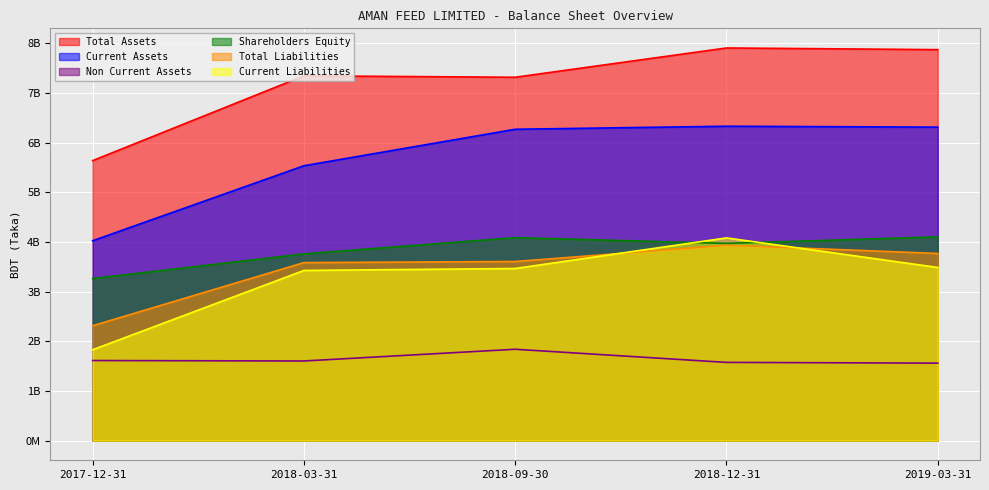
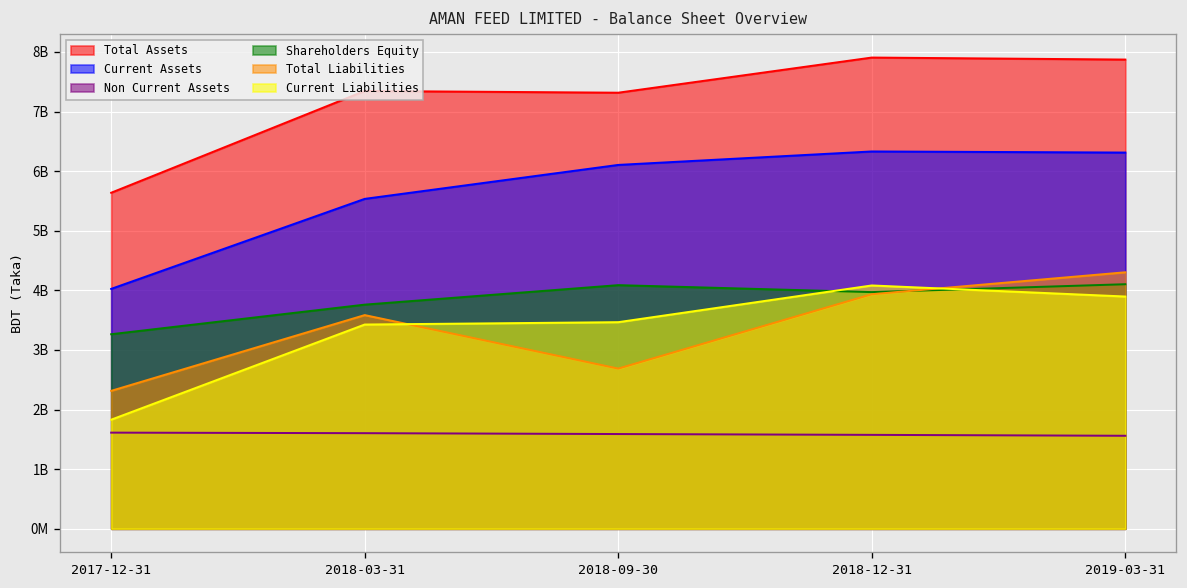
  {
    "Total Assets": {
      "2017-12-31": 5600000000,
      "2018-09-30": 7300000000,
      "2018-12-31": 7900000000,
      "2019-03-31": 7900000000
    },
    "Current Assets": {
      "2017-12-31": 4000000000,
      "2018-03-31": 5500000000,
-     "2018-09-30": 6300000000,
+     "2018-09-30": 6100000000,
      "2018-12-31": 6300000000,
      "2019-03-31": 6300000000
    },
    "Non Current Assets": {
      "2017-12-31": 1600000000,
      "2018-03-31": 1600000000,
-     "2018-09-30": 1800000000,
+     "2018-09-30": 1600000000,
      "2018-12-31": 1600000000,
      "2019-03-31": 1600000000
    },
    "Shareholders Equity": {
      "2017-12-31": 3300000000,
      "2018-03-31": 3800000000,
      "2018-09-30": 4100000000,
      "2019-03-31": 4100000000
    },
    "Total Liabilities": {
      "2017-12-31": 2300000000,
      "2018-03-31": 3600000000,
-     "2018-09-30": 3600000000,
-     "2019-03-31": 3800000000
+     "2018-09-30": 2700000000,
+     "2019-03-31": 4300000000
    },
    "Current Liabilities": {
      "2017-12-31": 1800000000,
      "2018-03-31": 3400000000,
      "2018-09-30": 3500000000,
      "2018-12-31": 4100000000,
-     "2019-03-31": 3500000000
+     "2019-03-31": 3900000000
    }
  }
